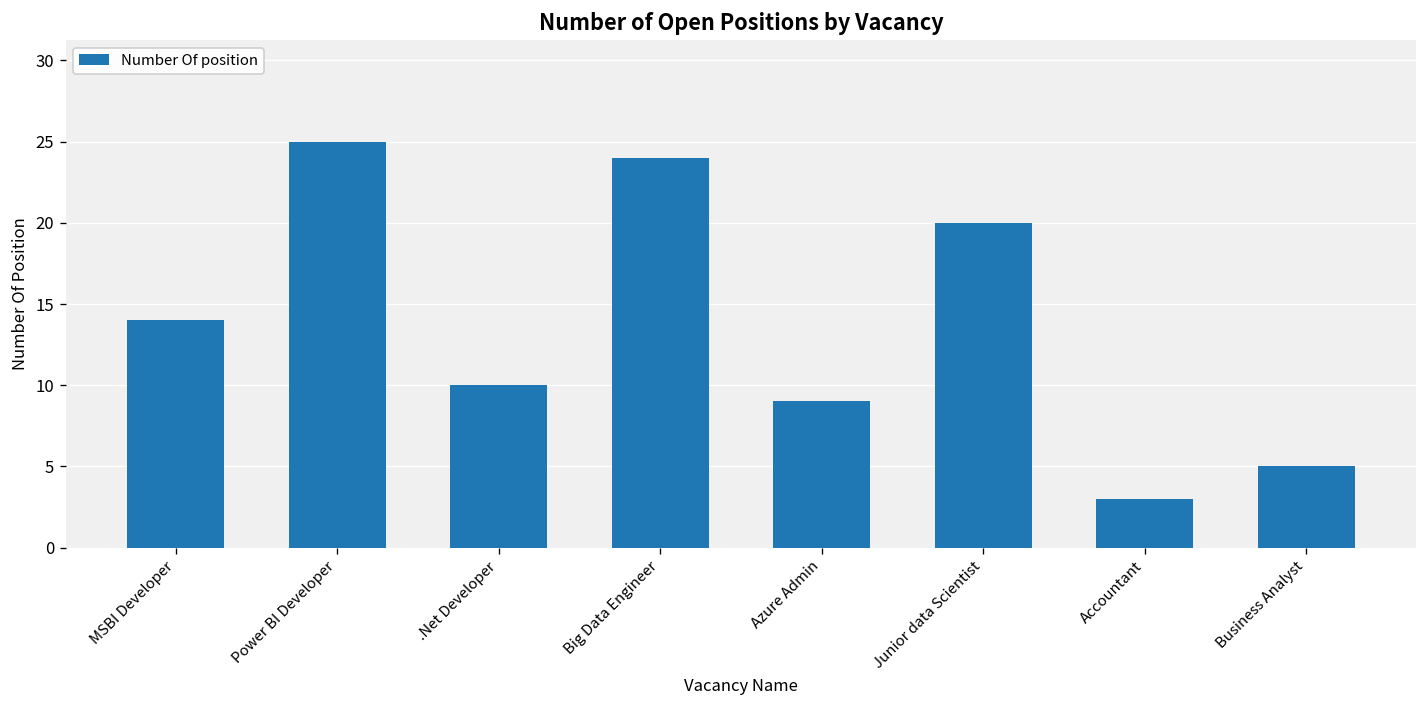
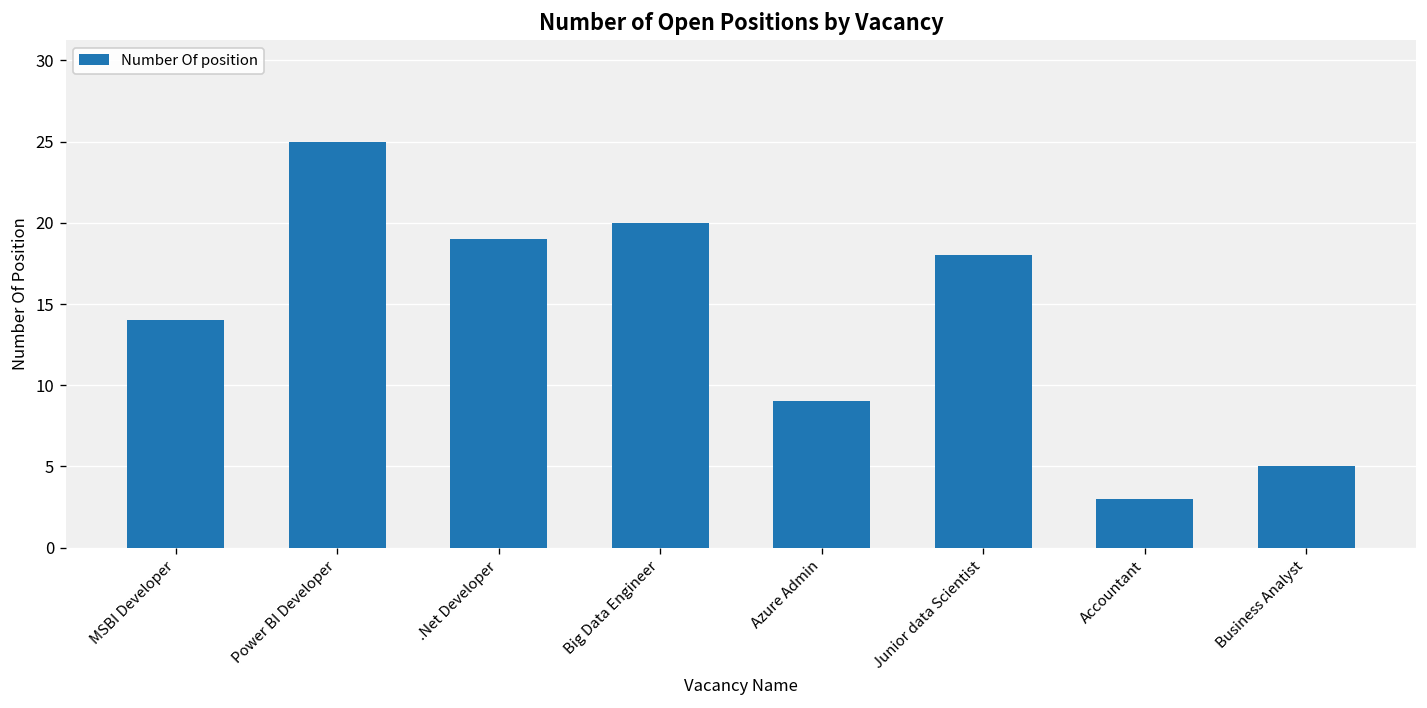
  {
    "MSBI Developer": 14,
    "Power BI Developer": 25,
-   ".Net Developer": 10,
-   "Big Data Engineer": 24,
+   ".Net Developer": 19,
+   "Big Data Engineer": 20,
    "Azure Admin": 9,
-   "Junior data Scientist": 20,
+   "Junior data Scientist": 18,
    "Accountant": 3,
    "Business Analyst": 5
  }
